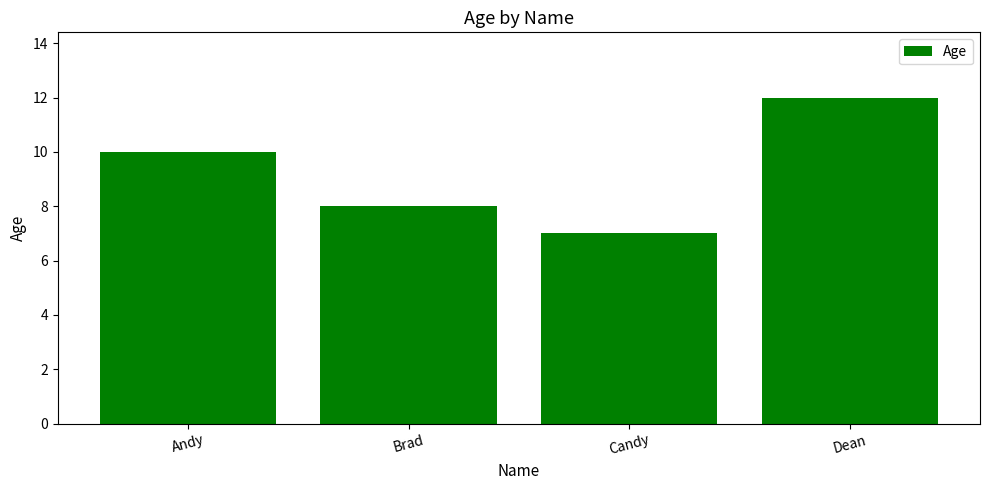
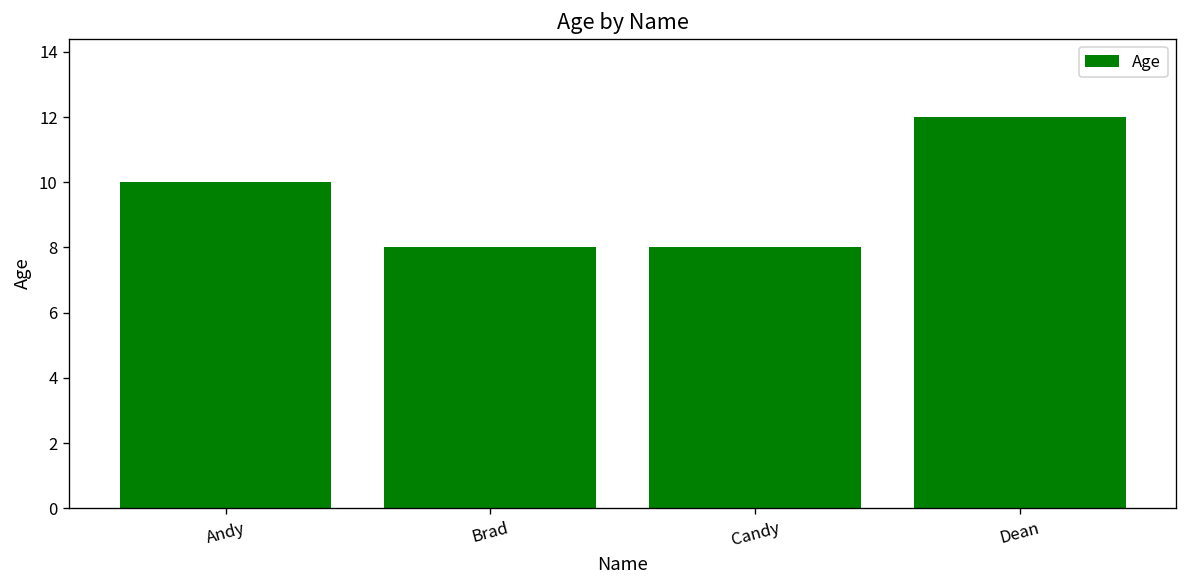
  {
    "Andy": 10,
    "Brad": 8,
-   "Candy": 7,
+   "Candy": 8,
    "Dean": 12
  }
